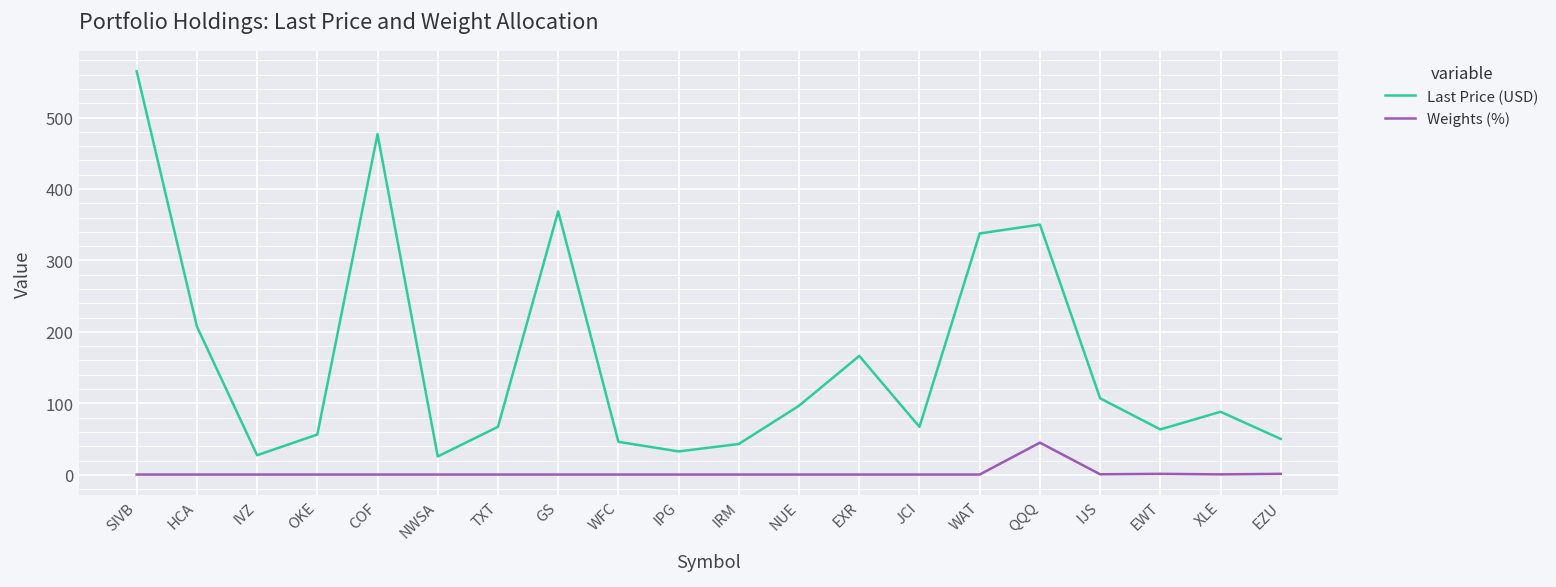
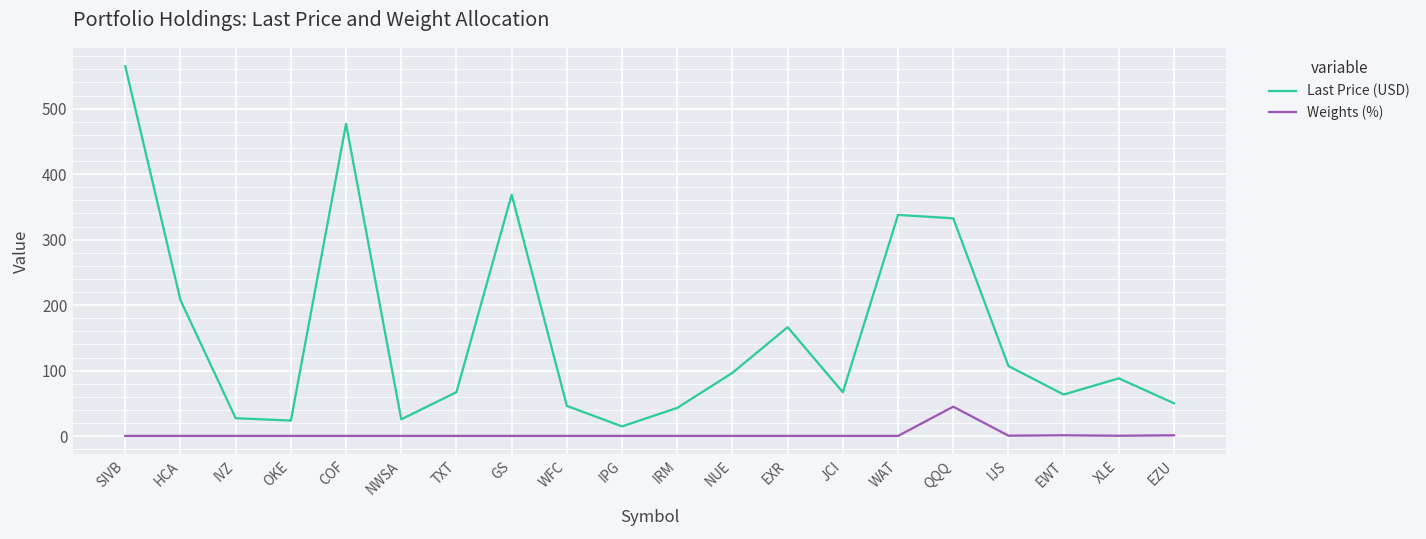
  {
    "Last Price (USD)": {
      "SIVB": 560,
      "HCA": 210,
      "IVZ": 30,
-     "OKE": 60,
+     "OKE": 20,
      "COF": 480,
      "NWSA": 30,
      "TXT": 70,
      "GS": 370,
      "WFC": 50,
-     "IPG": 30,
+     "IPG": 10,
      "IRM": 40,
      "NUE": 100,
      "EXR": 170,
      "JCI": 70,
      "WAT": 340,
-     "QQQ": 350,
+     "QQQ": 330,
      "IJS": 110,
      "EWT": 60,
      "XLE": 90,
      "EZU": 50
    },
    "Weights (%)": {
      "SIVB": 0,
      "HCA": 0,
      "IVZ": 0,
      "OKE": 0,
      "COF": 0,
      "NWSA": 0,
      "TXT": 0,
      "GS": 0,
      "WFC": 0,
      "IPG": 0,
      "IRM": 0,
      "NUE": 0,
      "EXR": 0,
      "JCI": 0,
      "WAT": 0,
      "QQQ": 50,
      "IJS": 0,
      "EWT": 0,
      "XLE": 0,
      "EZU": 0
    }
  }
